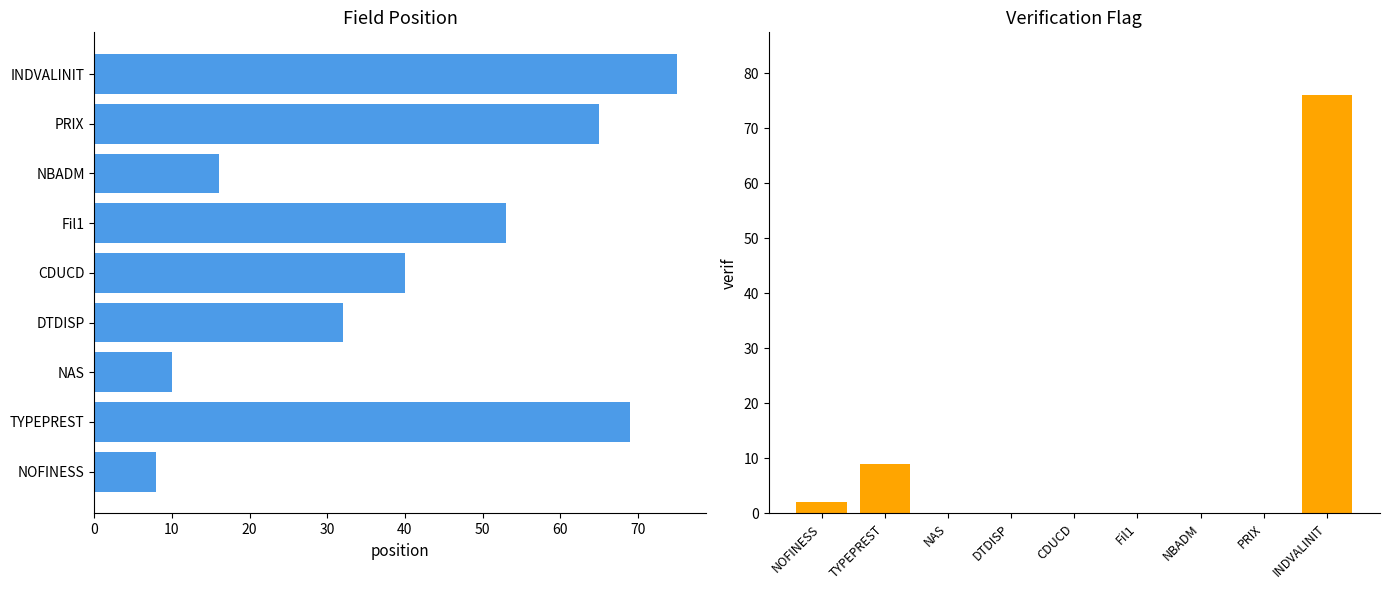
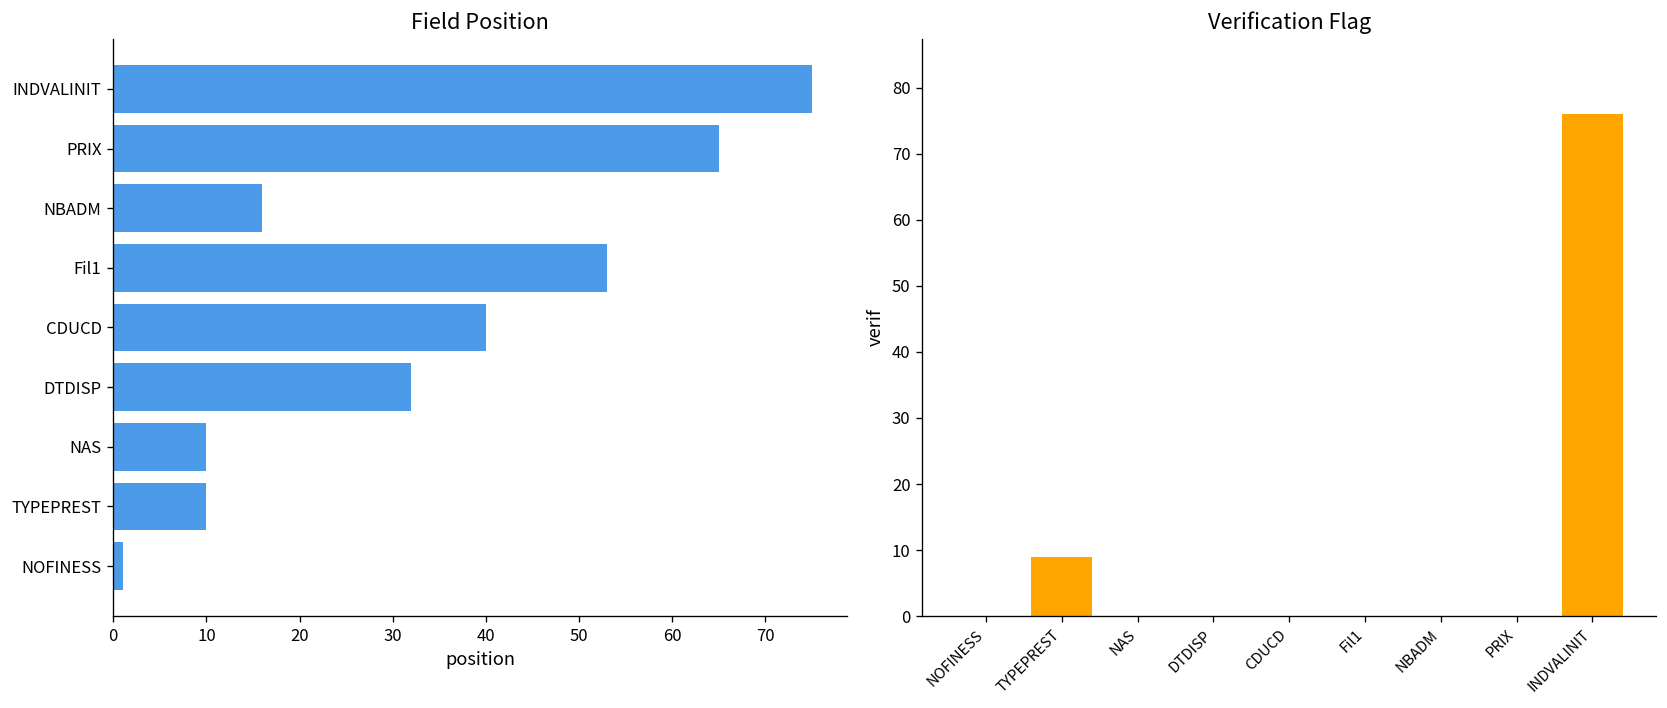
  {
    "Field Position": {
      "INDVALINIT": 75,
      "PRIX": 65,
      "NBADM": 16,
      "Fil1": 53,
      "CDUCD": 40,
      "DTDISP": 32,
      "NAS": 10,
-     "TYPEPREST": 69,
-     "NOFINESS": 8
+     "TYPEPREST": 10,
+     "NOFINESS": 1
    },
    "Verification Flag": {
-     "NOFINESS": 2,
+     "NOFINESS": 0,
      "TYPEPREST": 9,
      "NAS": 0,
      "DTDISP": 0,
      "CDUCD": 0,
      "Fil1": 0,
      "NBADM": 0,
      "PRIX": 0,
      "INDVALINIT": 76
    }
  }
